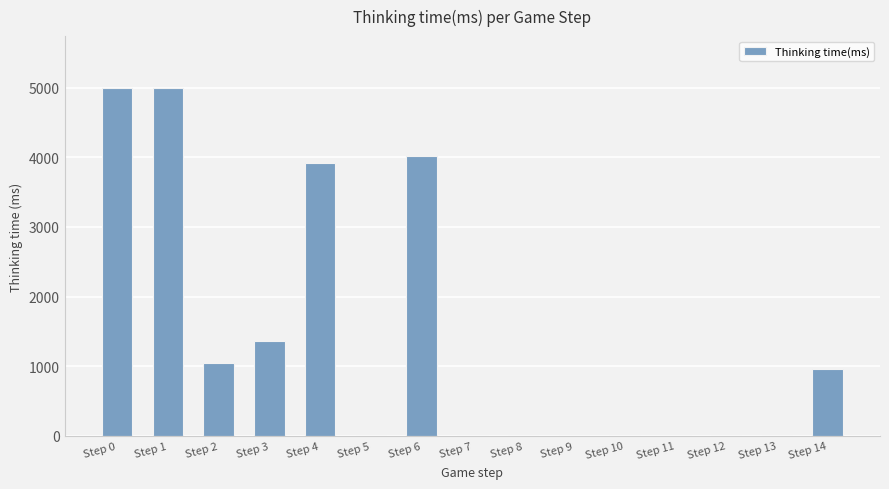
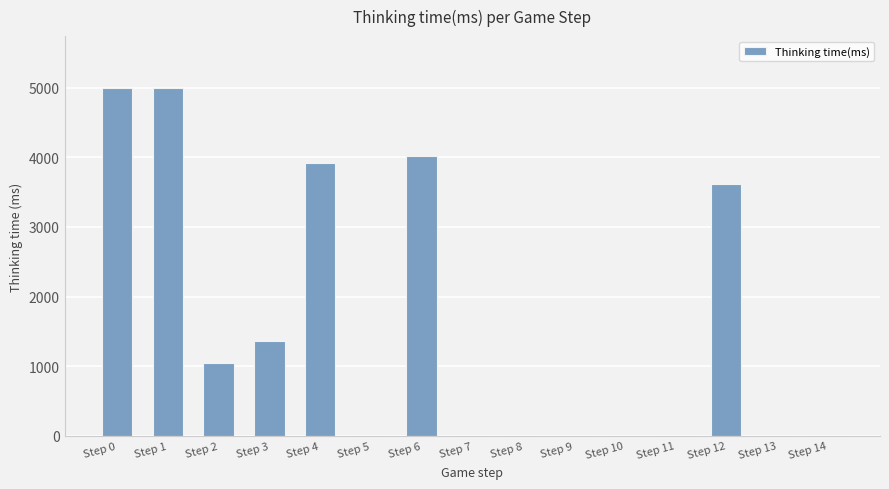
  {
    "Step 0": 5000,
    "Step 1": 5000,
    "Step 2": 1100,
    "Step 3": 1400,
    "Step 4": 3900,
    "Step 5": 0,
    "Step 6": 4000,
    "Step 7": 0,
    "Step 8": 0,
    "Step 9": 0,
    "Step 10": 0,
    "Step 11": 0,
-   "Step 12": 0,
+   "Step 12": 3600,
    "Step 13": 0,
-   "Step 14": 1000
+   "Step 14": 0
  }
